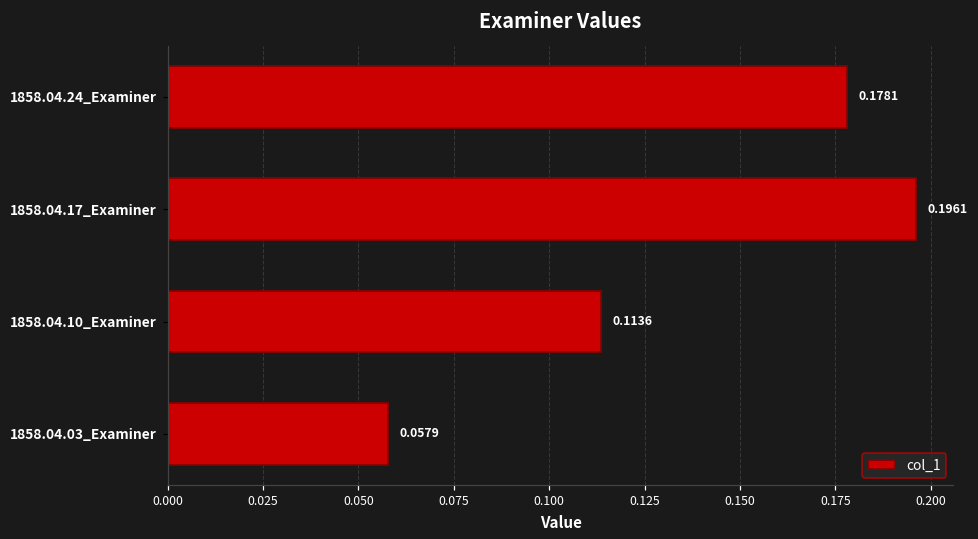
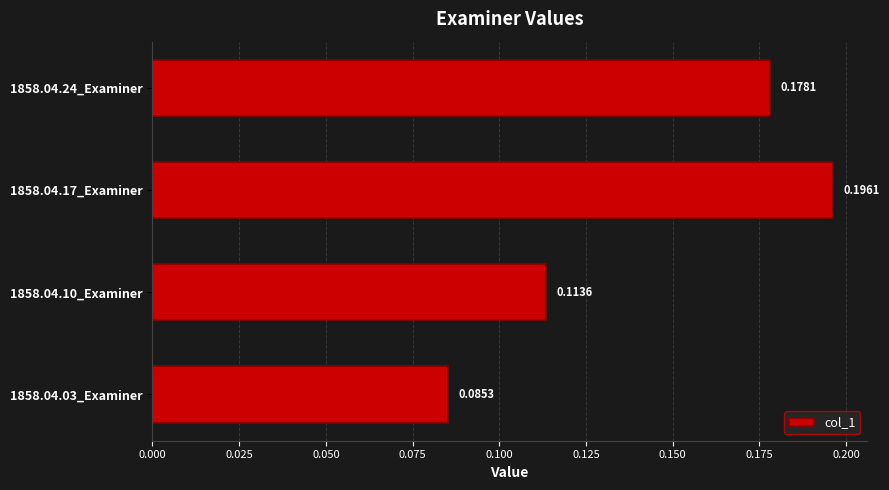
  {
    "1858.04.24_Examiner": 0.1781,
    "1858.04.17_Examiner": 0.1961,
    "1858.04.10_Examiner": 0.1136,
-   "1858.04.03_Examiner": 0.0579
+   "1858.04.03_Examiner": 0.0853
  }
